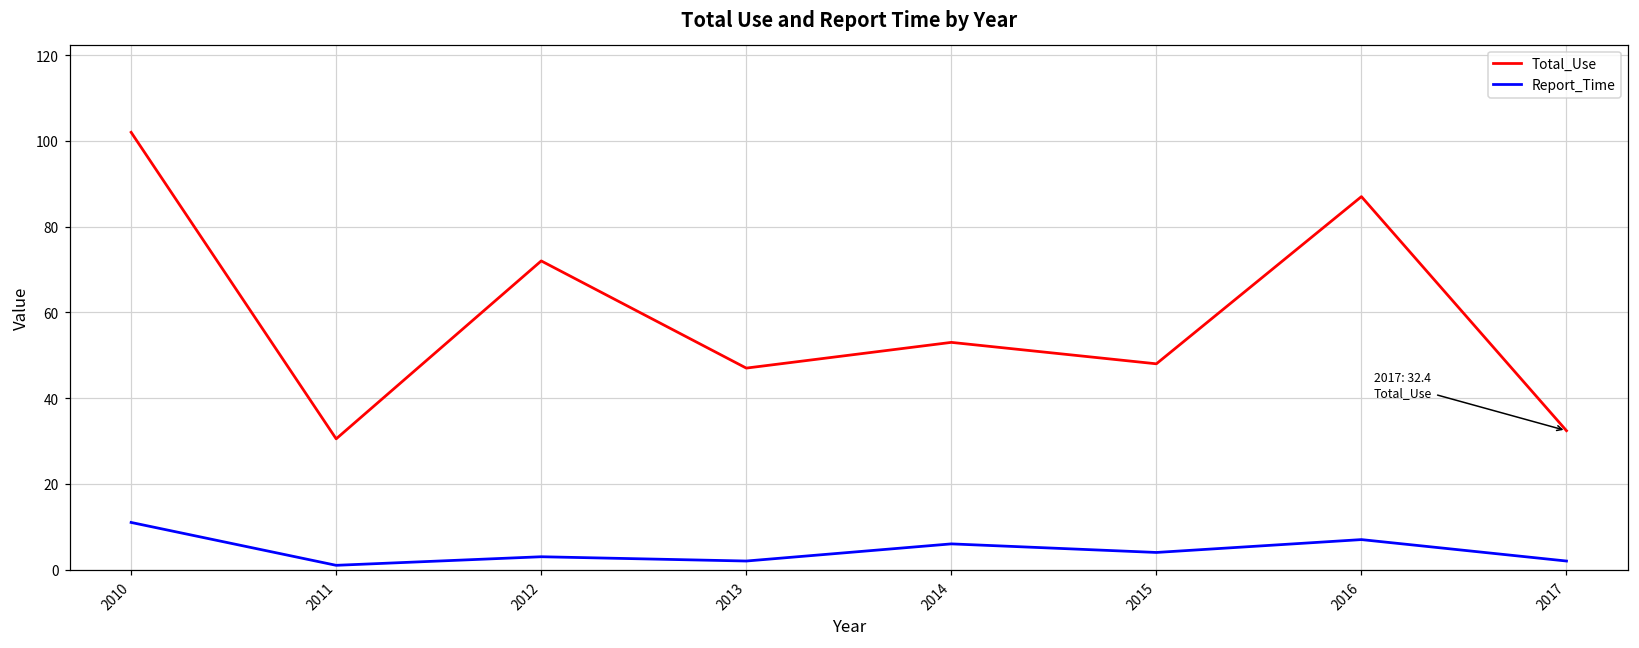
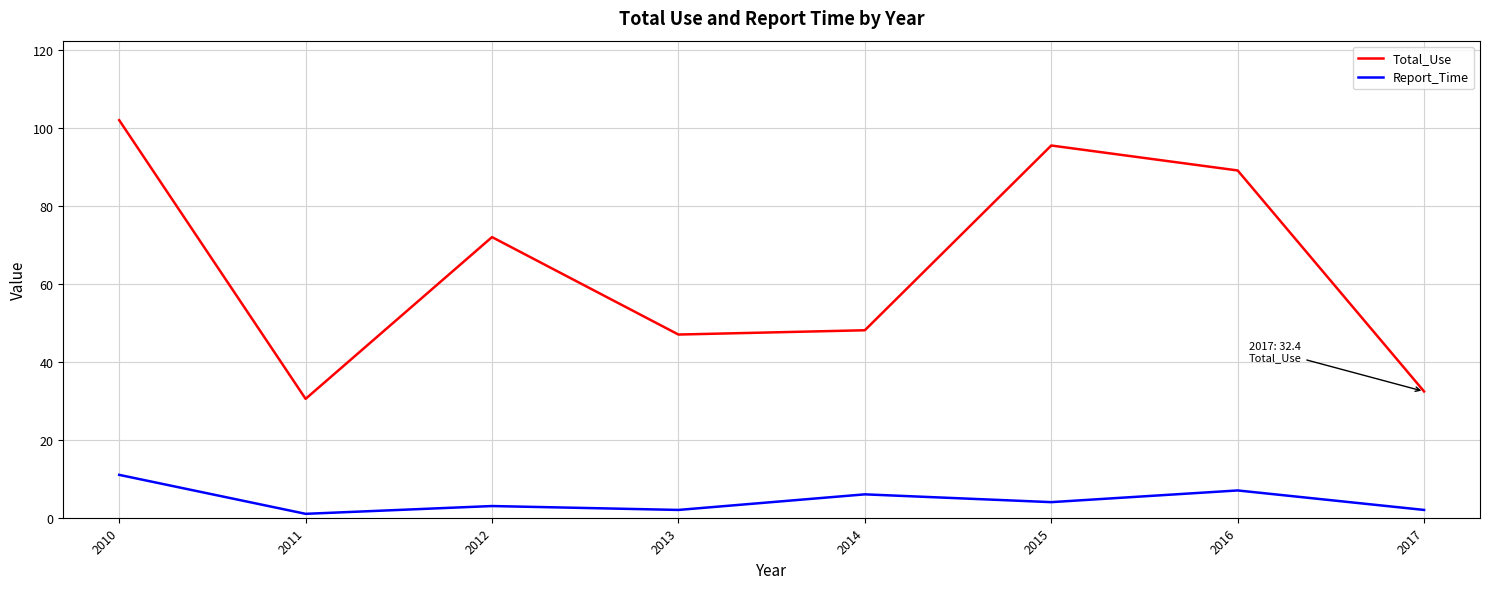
  {
    "Total_Use": {
      "2010": 102,
      "2011": 31,
      "2012": 72,
      "2013": 47,
-     "2014": 53,
-     "2015": 48,
-     "2016": 87
+     "2014": 48,
+     "2015": 96,
+     "2016": 89
    },
    "Report_Time": {
      "2010": 11,
      "2011": 1,
      "2012": 3,
      "2013": 2,
      "2014": 6,
      "2015": 4,
      "2016": 7,
      "2017": 2
    }
  }
